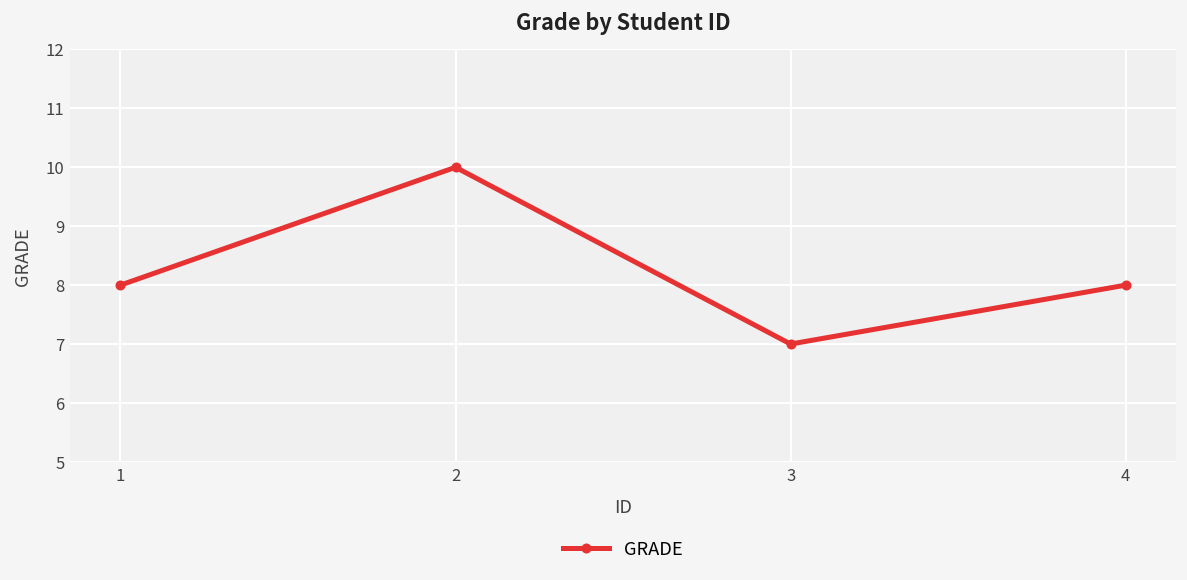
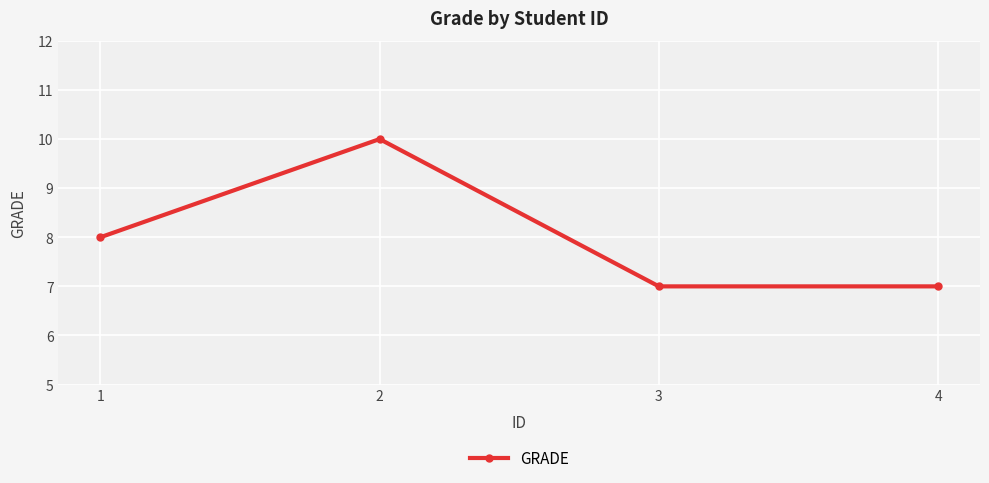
  {
    "1": 8,
    "2": 10,
    "3": 7,
-   "4": 8
+   "4": 7
  }
